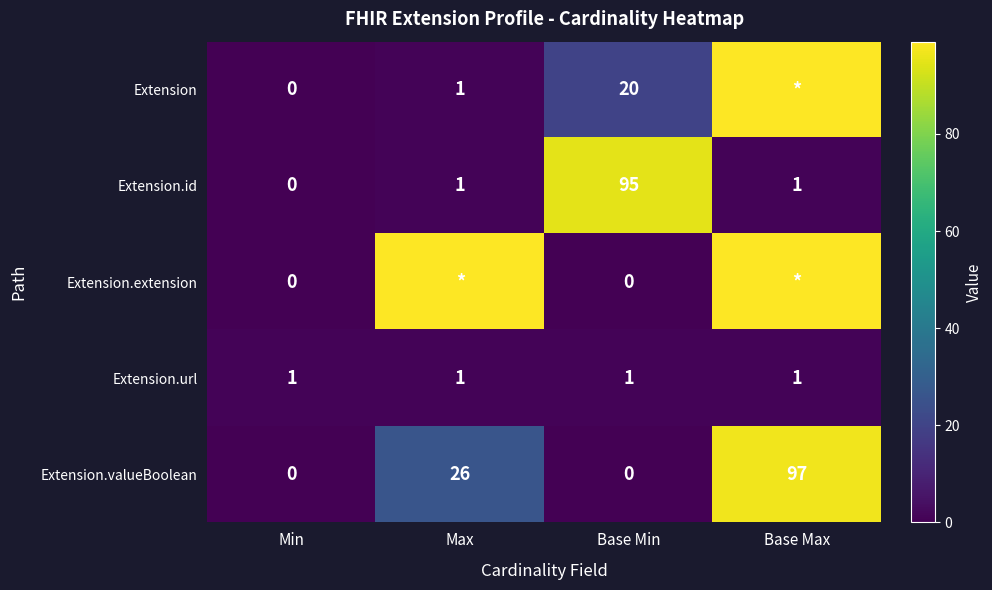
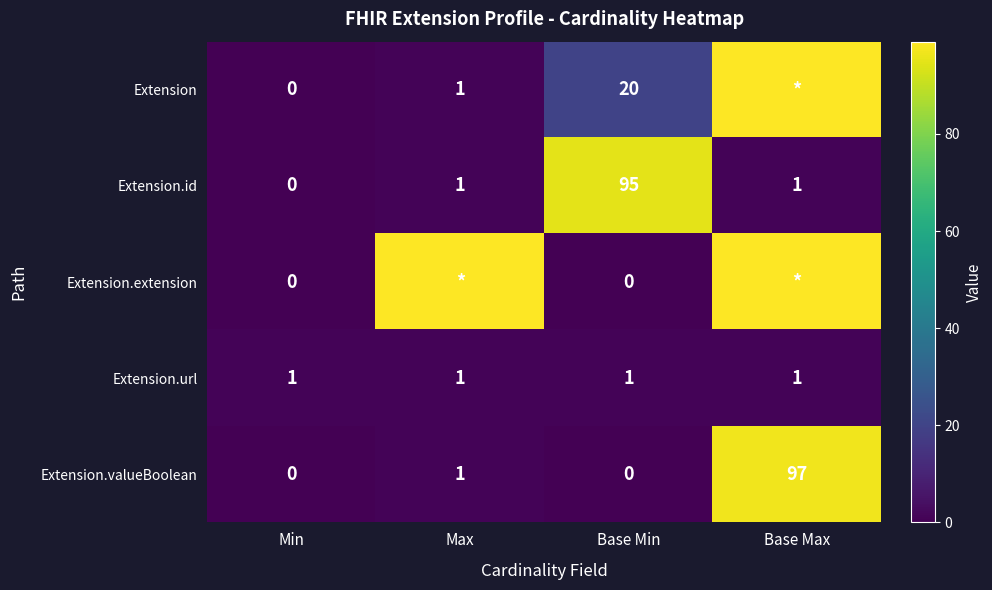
  {
    "Extension": {
      "Min": 0,
      "Max": 1,
      "Base Min": 20
    },
    "Extension.id": {
      "Min": 0,
      "Max": 1,
      "Base Min": 95,
      "Base Max": 1
    },
    "Extension.extension": {
      "Min": 0,
      "Base Min": 0
    },
    "Extension.url": {
      "Min": 1,
      "Max": 1,
      "Base Min": 1,
      "Base Max": 1
    },
    "Extension.valueBoolean": {
      "Min": 0,
-     "Max": 26,
+     "Max": 1,
      "Base Min": 0,
      "Base Max": 97
    }
  }
